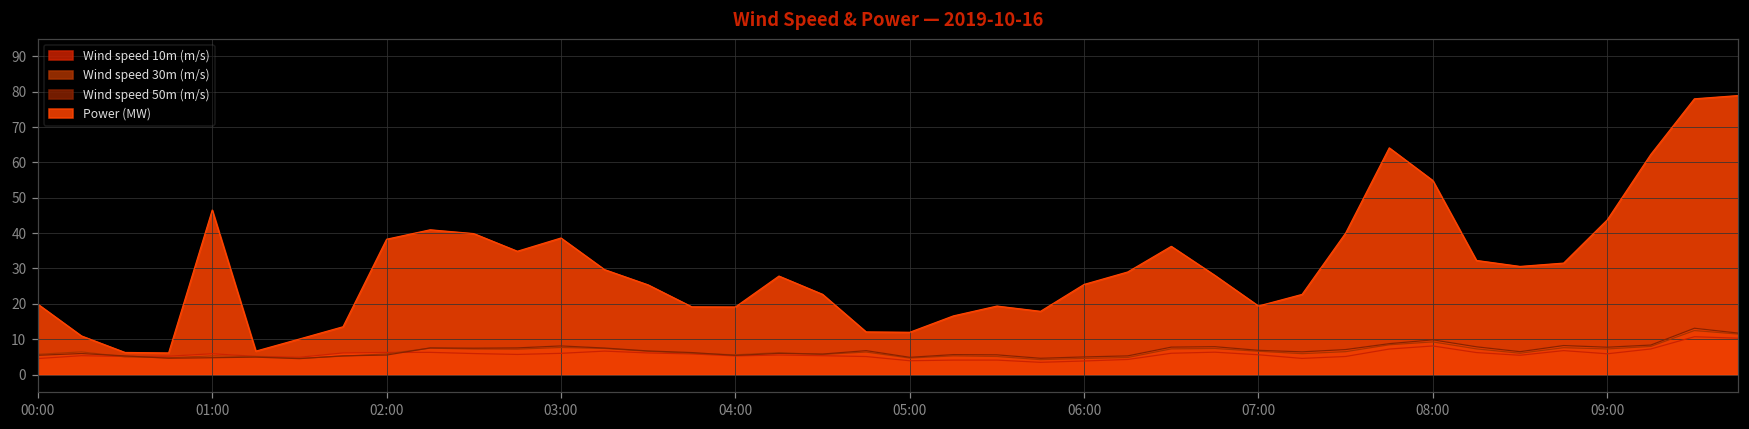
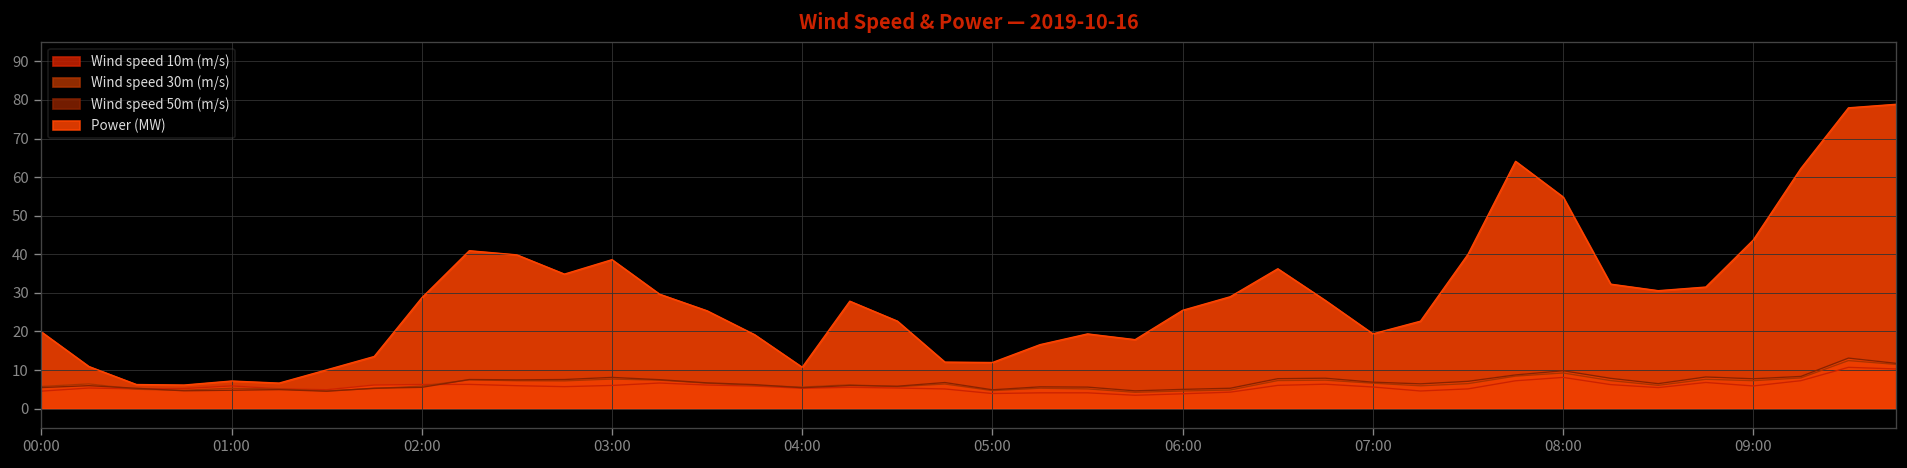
  {
    "Power (MW)": {
      "00:00": 20,
-     "01:00": 47,
-     "02:00": 38,
+     "01:00": 7,
+     "02:00": 29,
      "03:00": 39,
-     "04:00": 19,
+     "04:00": 11,
      "05:00": 12,
      "06:00": 25,
      "07:00": 19,
      "08:00": 55,
      "09:00": 44
    }
  }
